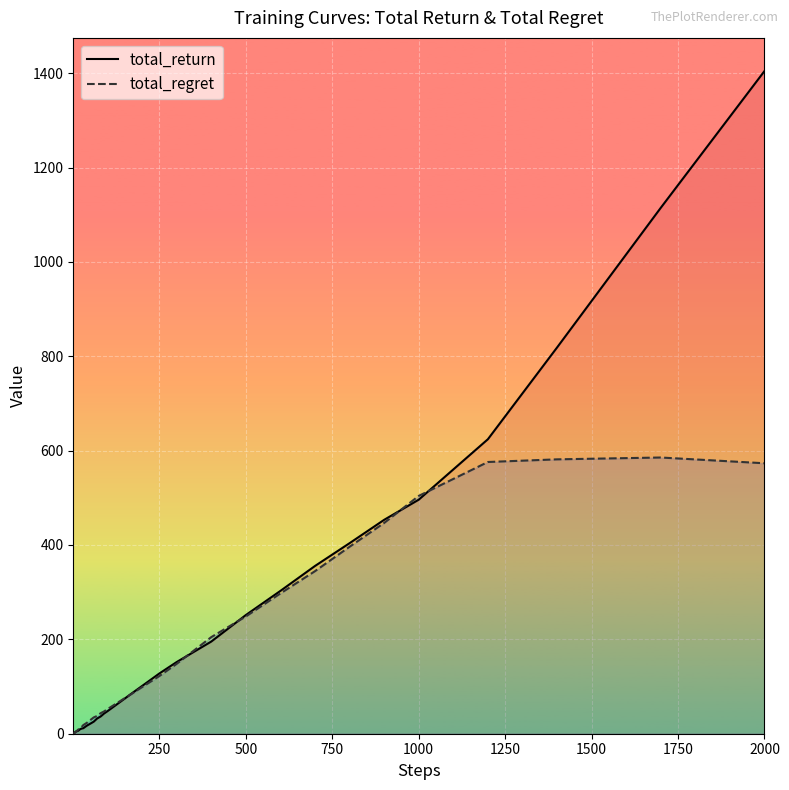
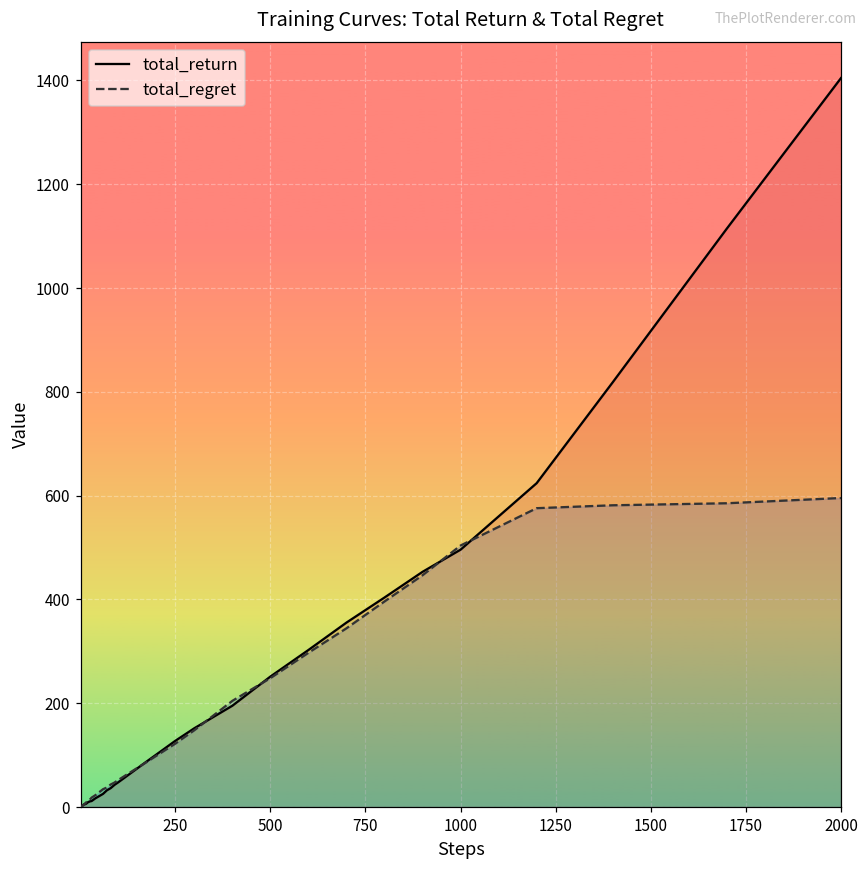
  {
    "total_return": {
      "1000": 500,
      "2000": 1400
    },
    "total_regret": {
      "1000": 500,
-     "2000": 570
+     "2000": 600
    }
  }
